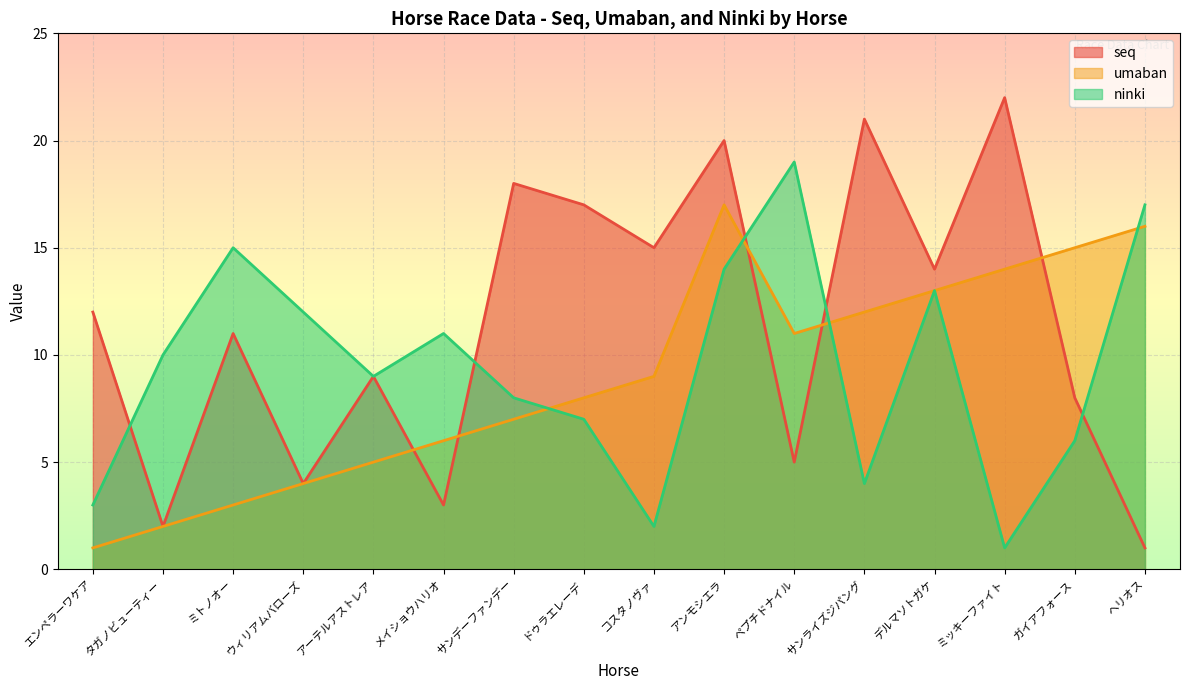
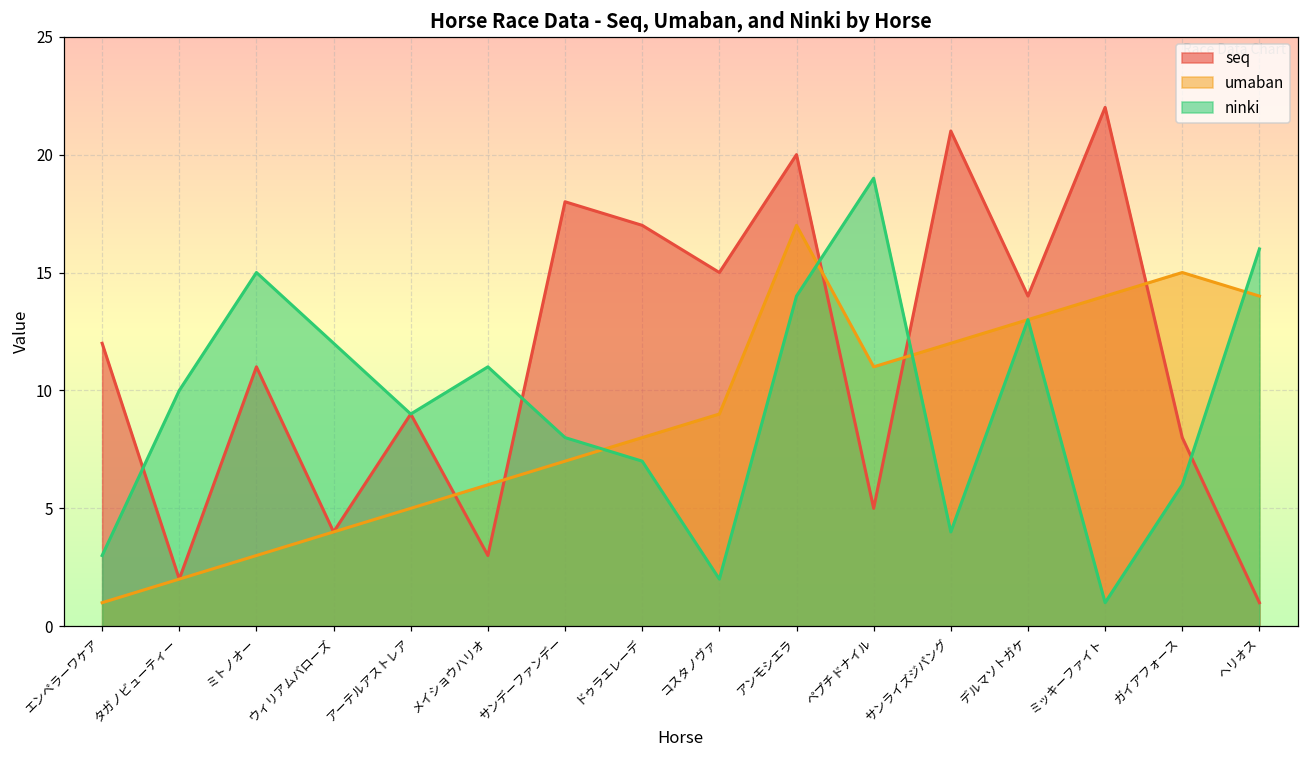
  {
    "seq": {
      "エンペラーワケア": 12,
      "ミトノオー": 11,
      "メイショウハリオ": 3,
      "サンデーファンデー": 18,
      "ドゥラエレーデ": 17,
      "コスタノヴァ": 15,
      "アンモシエラ": 20,
      "ペプチドナイル": 5,
      "サンライズジパング": 21,
      "デルマソトガケ": 14,
      "ミッキーファイト": 22,
      "ガイアフォース": 8,
      "ヘリオス": 1
    },
    "umaban": {
      "エンペラーワケア": 1,
      "ミトノオー": 3,
      "アーテルアストレア": 5,
      "メイショウハリオ": 6,
      "サンデーファンデー": 7,
      "ドゥラエレーデ": 8,
      "コスタノヴァ": 9,
      "アンモシエラ": 17,
      "ペプチドナイル": 11,
      "サンライズジパング": 12,
      "ミッキーファイト": 14,
      "ガイアフォース": 15,
-     "ヘリオス": 16
+     "ヘリオス": 14
    },
    "ninki": {
      "エンペラーワケア": 3,
      "タガノビューティー": 10,
      "ミトノオー": 15,
      "ウィリアムバローズ": 12,
      "メイショウハリオ": 11,
      "サンデーファンデー": 8,
      "ドゥラエレーデ": 7,
      "コスタノヴァ": 2,
      "アンモシエラ": 14,
      "ペプチドナイル": 19,
      "サンライズジパング": 4,
      "ミッキーファイト": 1,
      "ガイアフォース": 6,
-     "ヘリオス": 17
+     "ヘリオス": 16
    }
  }
